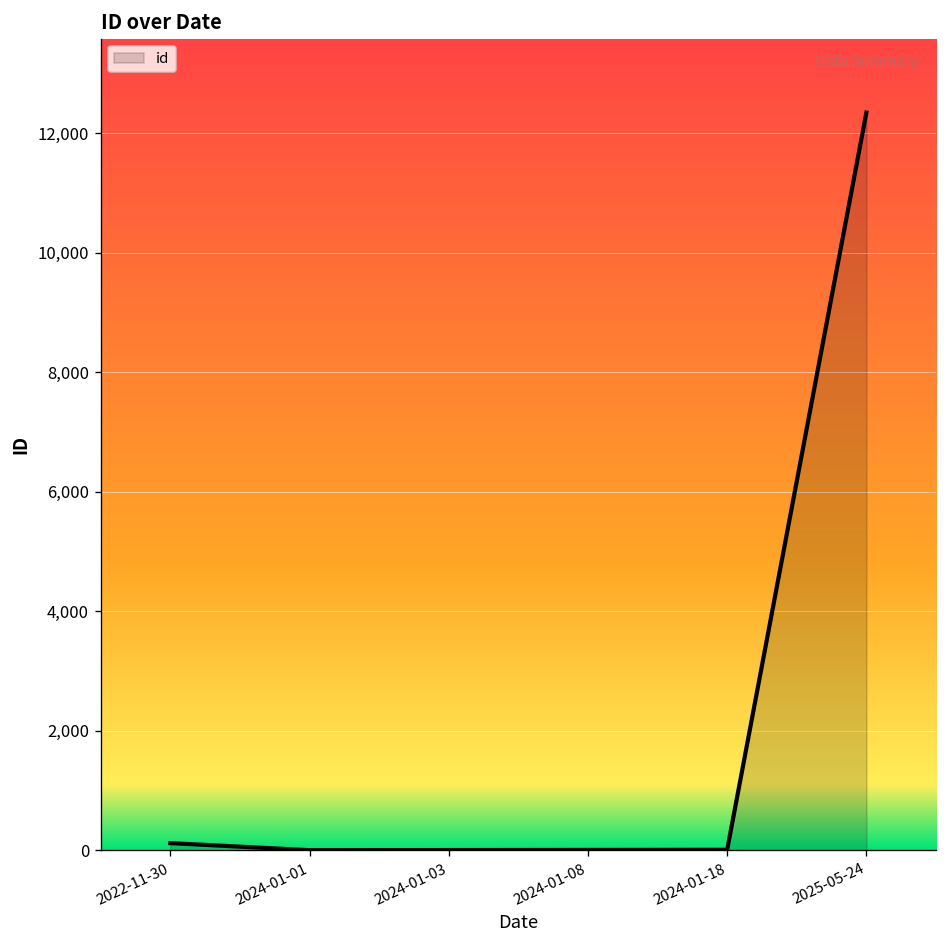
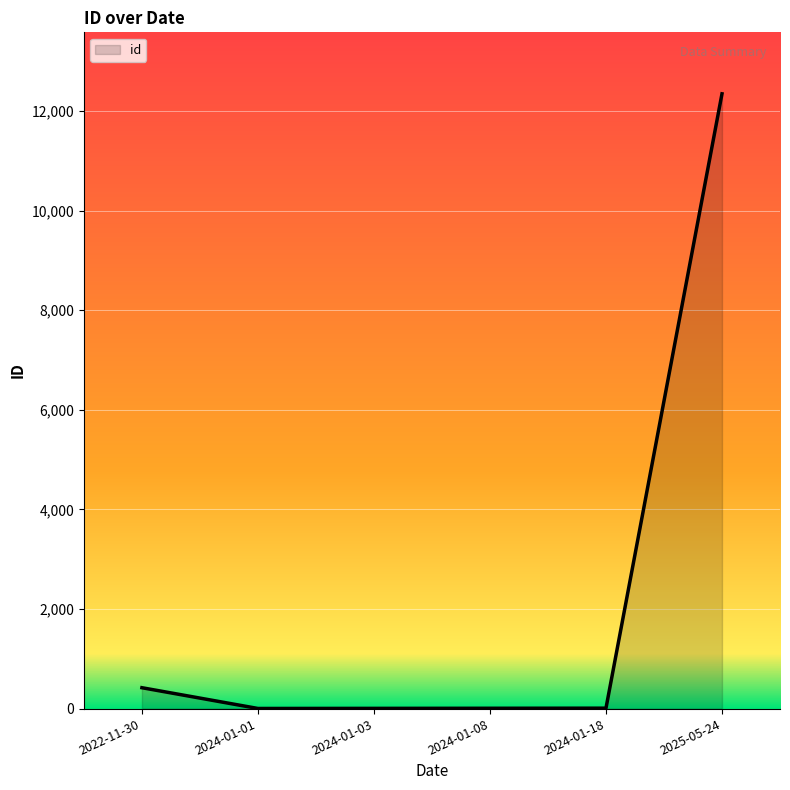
  {
-   "2022-11-30": "100",
+   "2022-11-30": "400",
    "2024-01-01": "0",
    "2024-01-03": "0",
    "2024-01-08": "0",
    "2024-01-18": "0",
    "2025-05-24": "12,300"
  }
